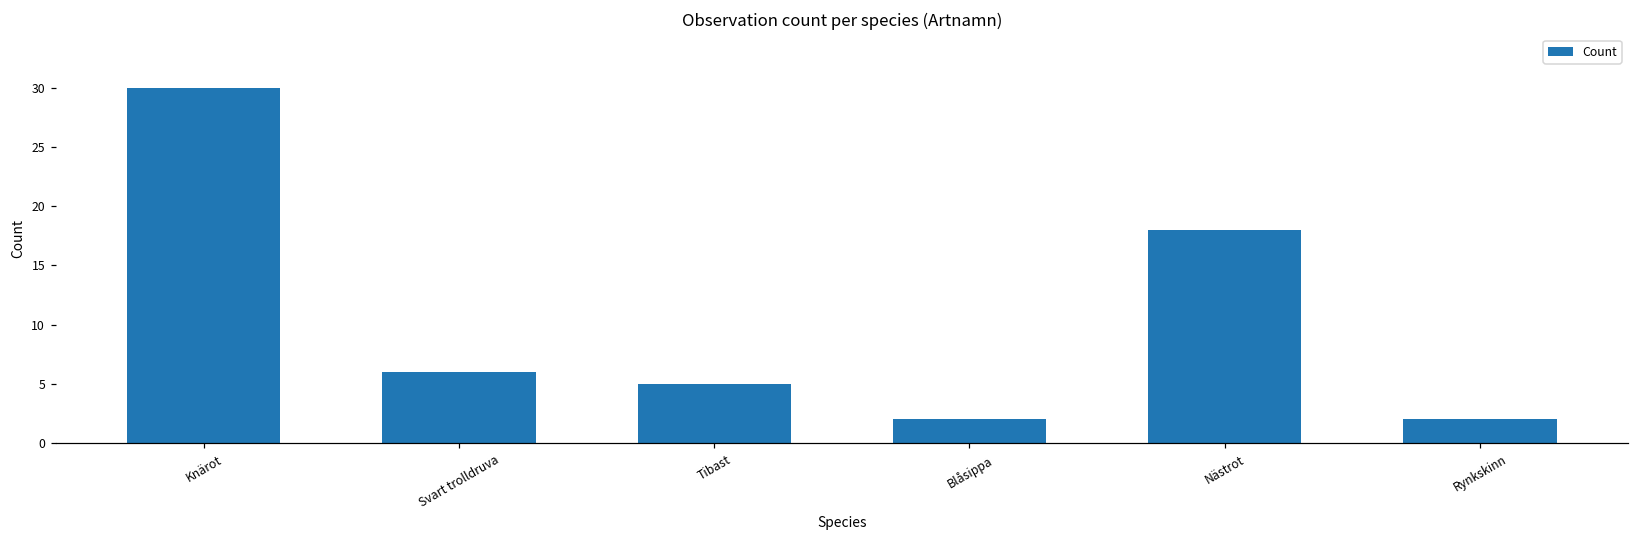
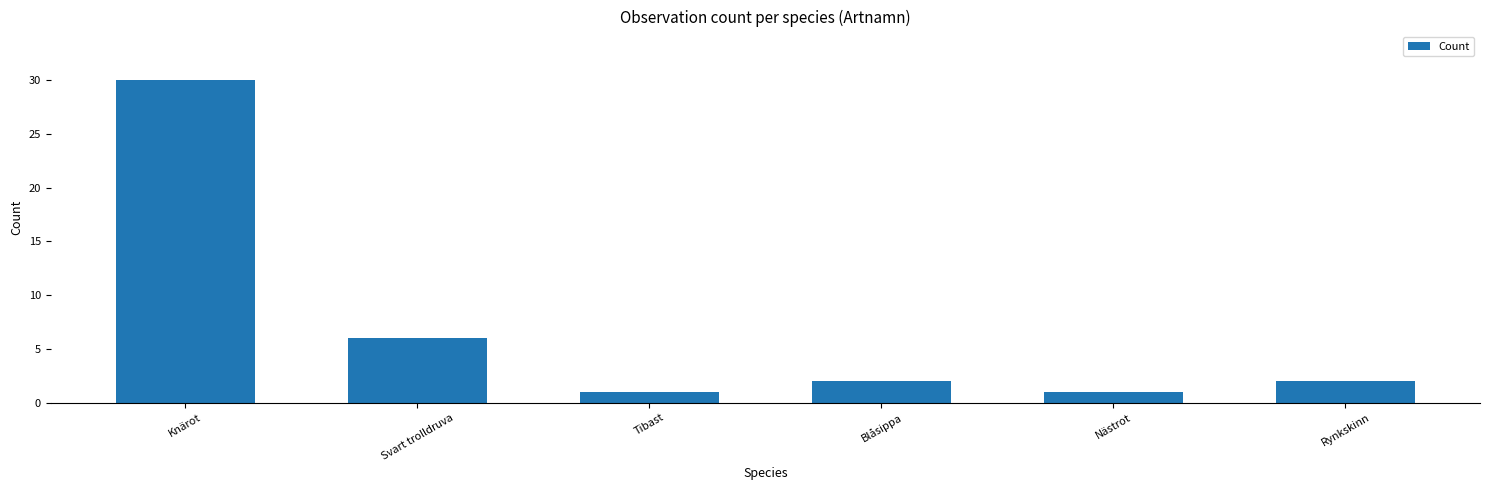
  {
    "Knärot": 30,
    "Svart trolldruva": 6,
-   "Tibast": 5,
+   "Tibast": 1,
    "Blåsippa": 2,
-   "Nästrot": 18,
+   "Nästrot": 1,
    "Rynkskinn": 2
  }
